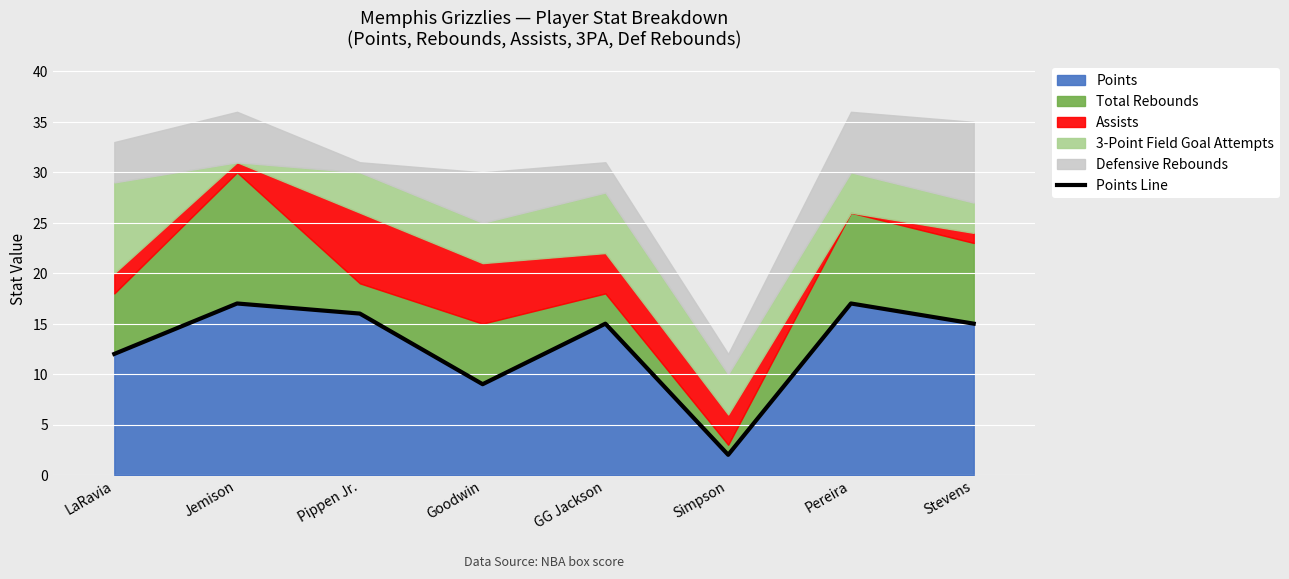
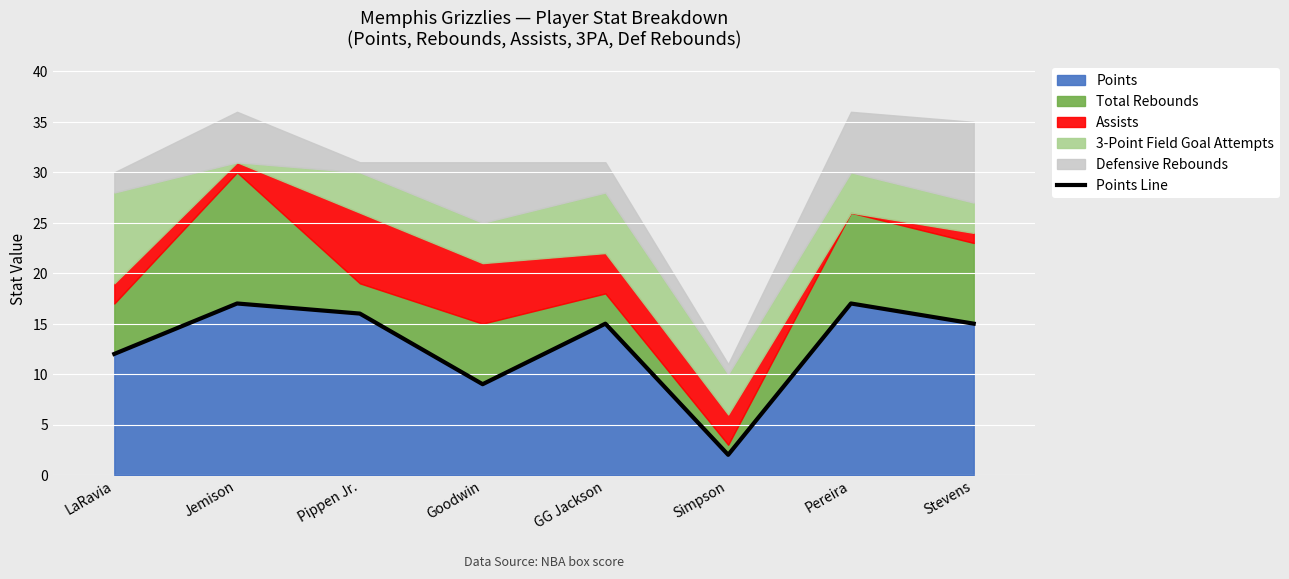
  {
    "Points": {
      "LaRavia": 12,
      "Jemison": 17,
      "Pippen Jr.": 16,
      "Goodwin": 9,
      "GG Jackson": 15,
      "Simpson": 2,
      "Pereira": 17,
      "Stevens": 15
    },
    "Total Rebounds": {
-     "LaRavia": 6,
+     "LaRavia": 5,
      "Jemison": 13,
      "Pippen Jr.": 3,
      "Goodwin": 6,
      "GG Jackson": 3,
      "Simpson": 1,
      "Stevens": 8
    },
    "Assists": {
      "LaRavia": 2,
      "Pippen Jr.": 7,
      "Goodwin": 6,
      "GG Jackson": 4,
      "Simpson": 3,
      "Stevens": 1
    },
    "3-Point Field Goal Attempts": {
      "LaRavia": 9,
      "Pippen Jr.": 4,
      "Goodwin": 4,
      "GG Jackson": 6,
      "Simpson": 4,
      "Pereira": 4,
      "Stevens": 3
    },
    "Defensive Rebounds": {
-     "LaRavia": 4,
+     "LaRavia": 2,
      "Jemison": 5,
      "Pippen Jr.": 1,
-     "Goodwin": 5,
+     "Goodwin": 6,
      "GG Jackson": 3,
-     "Simpson": 2,
+     "Simpson": 1,
      "Pereira": 6,
      "Stevens": 8
    }
  }
